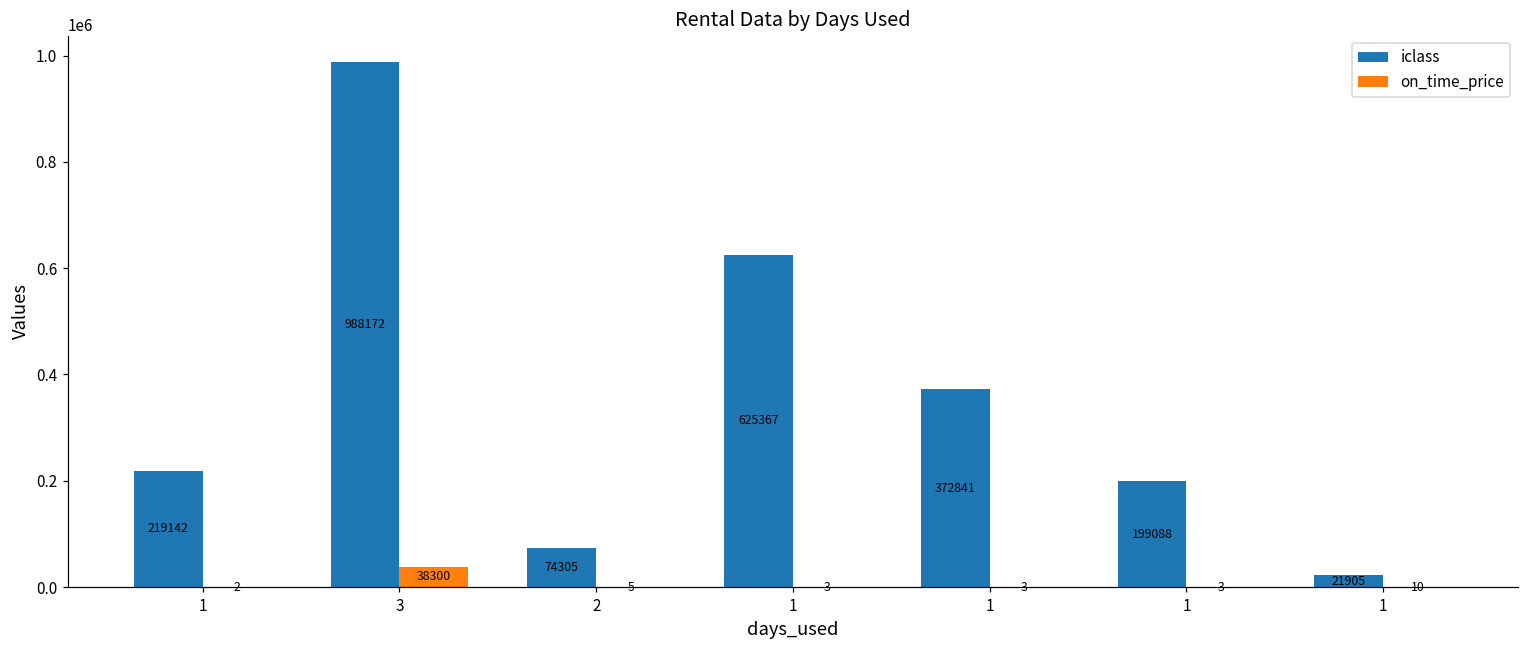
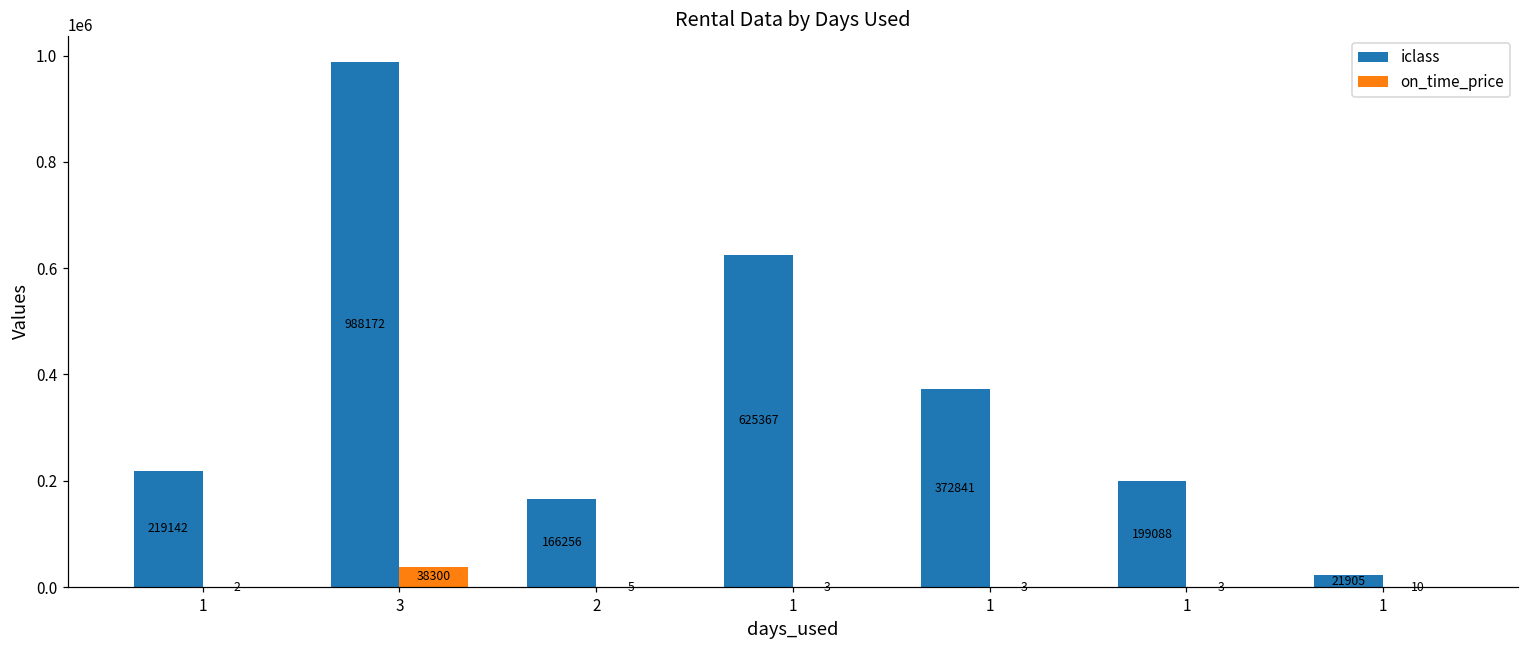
  {
    "iclass": {
      "3": 988172,
-     "2": 74305
+     "2": 166256
    },
    "on_time_price": {
      "3": 38300,
      "2": 5
    }
  }
